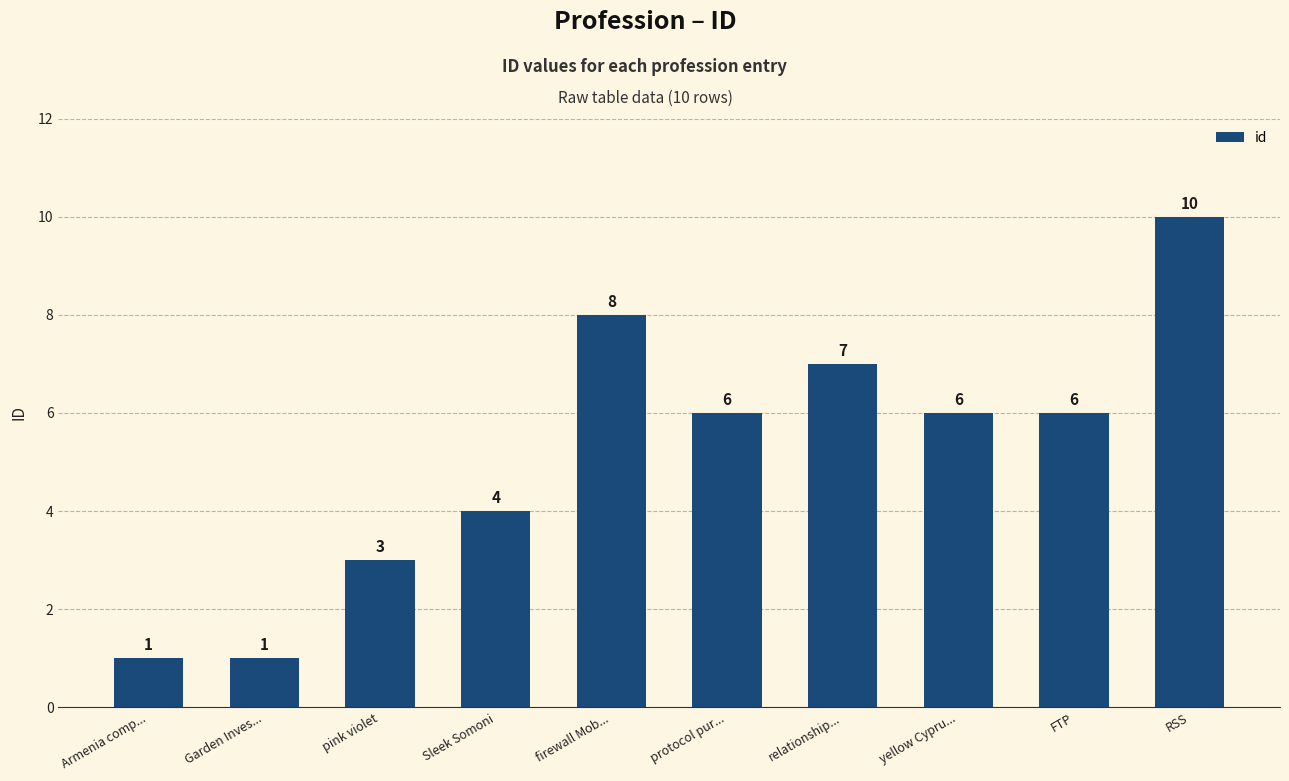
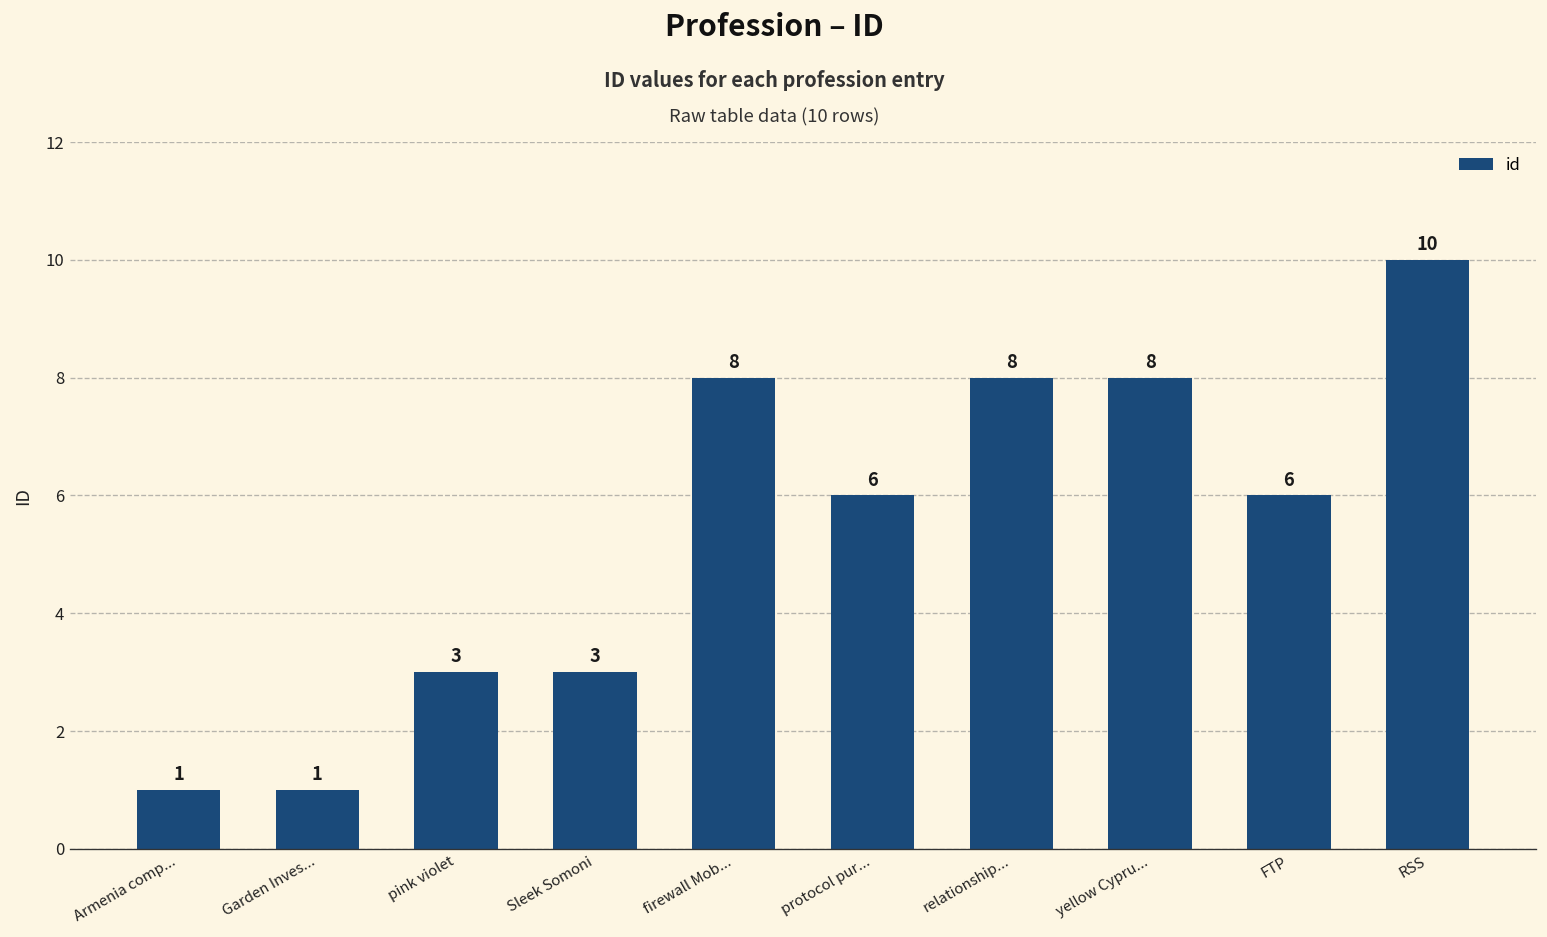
  {
    "Armenia comp...": 1,
    "Garden Inves...": 1,
    "pink violet": 3,
-   "Sleek Somoni": 4,
+   "Sleek Somoni": 3,
    "firewall Mob...": 8,
    "protocol pur...": 6,
-   "relationship...": 7,
-   "yellow Cypru...": 6,
+   "relationship...": 8,
+   "yellow Cypru...": 8,
    "FTP": 6,
    "RSS": 10
  }
